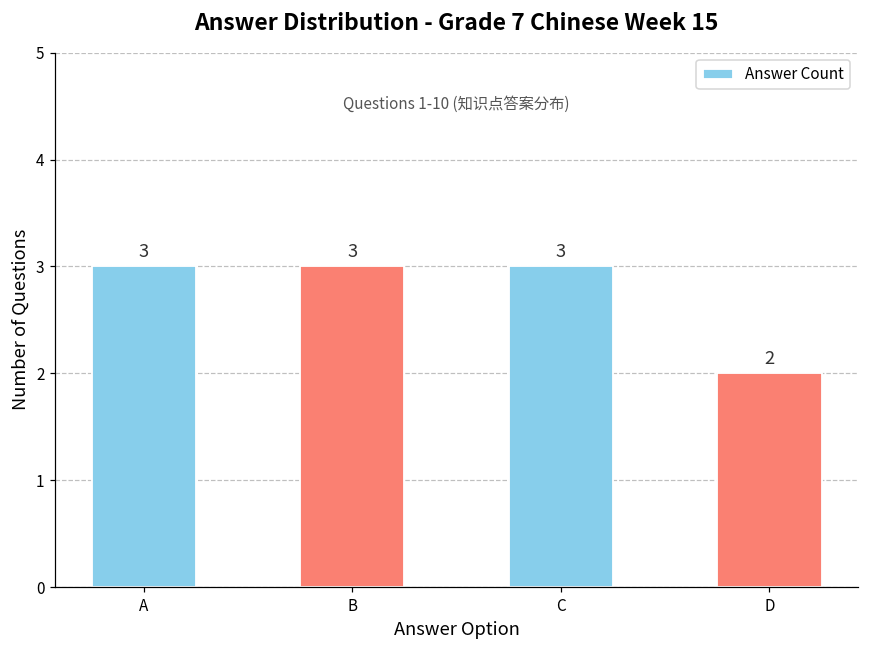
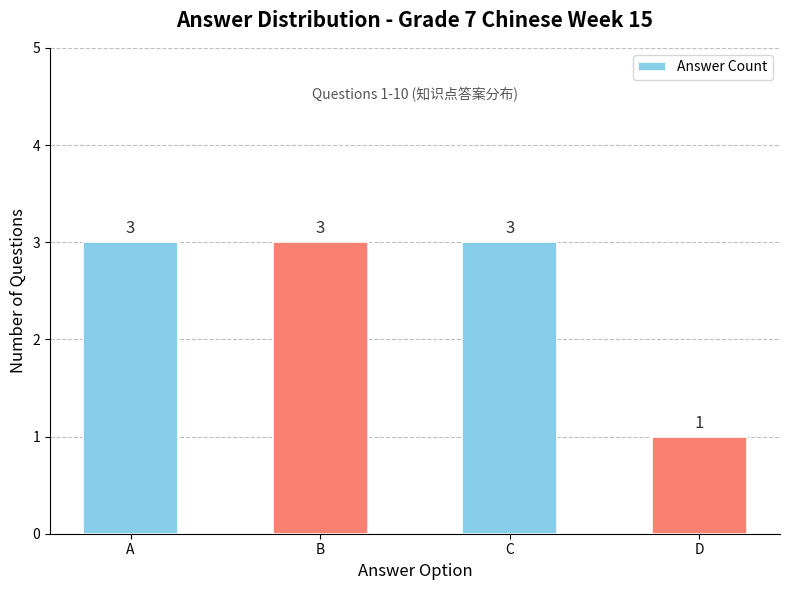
  {
    "A": 3,
    "B": 3,
    "C": 3,
-   "D": 2
+   "D": 1
  }
